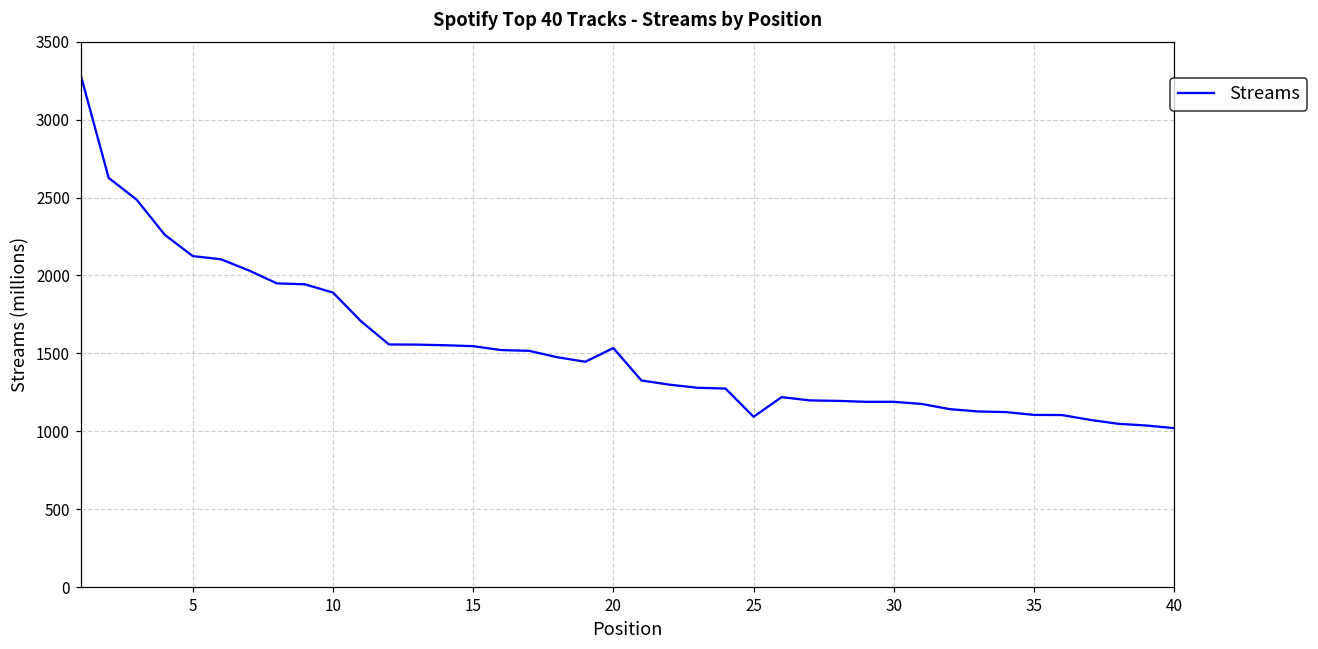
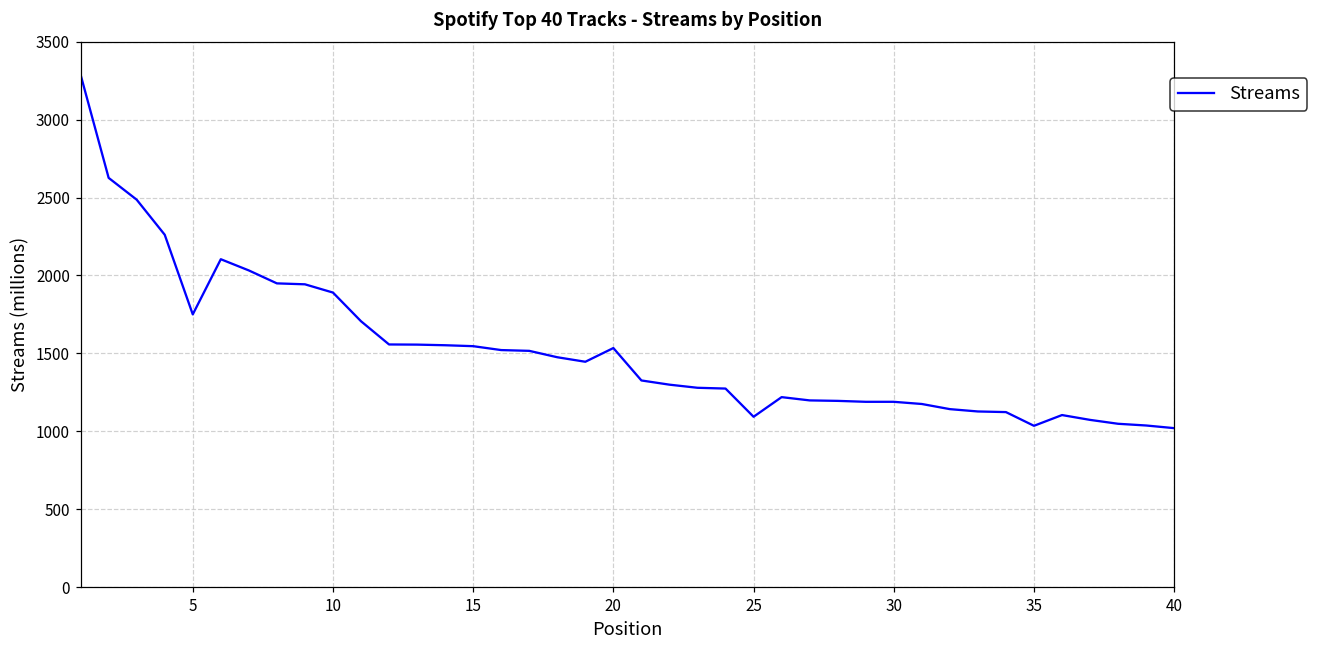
  {
-   "5": 2120,
+   "5": 1750,
    "10": 1890,
    "15": 1550,
    "20": 1530,
    "25": 1090,
    "30": 1190,
-   "35": 1110,
+   "35": 1040,
    "40": 1020
  }
